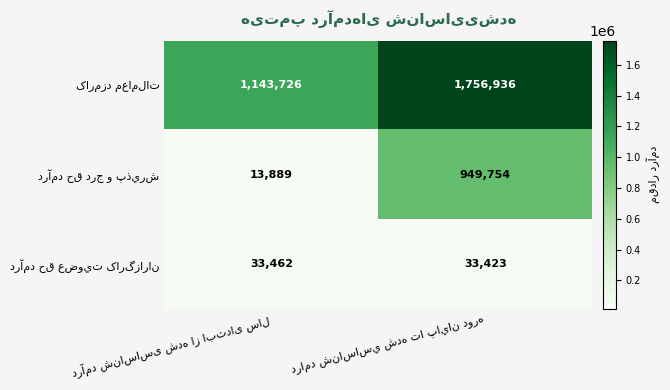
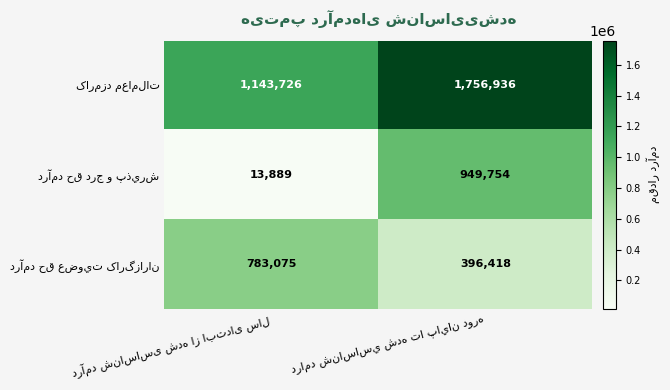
  {
    "کارمزد معاملات": {
      "درآمد شناساسی شده از ابتدای سال": "1,143,726",
      "درامد شناساسي شده تا پايان دوره": "1,756,936"
    },
    "درآمد حق درج و پذيرش": {
      "درآمد شناساسی شده از ابتدای سال": "13,889",
      "درامد شناساسي شده تا پايان دوره": "949,754"
    },
    "درآمد حق عضويت کارگزاران": {
-     "درآمد شناساسی شده از ابتدای سال": "33,462",
-     "درامد شناساسي شده تا پايان دوره": "33,423"
+     "درآمد شناساسی شده از ابتدای سال": "783,075",
+     "درامد شناساسي شده تا پايان دوره": "396,418"
    }
  }
